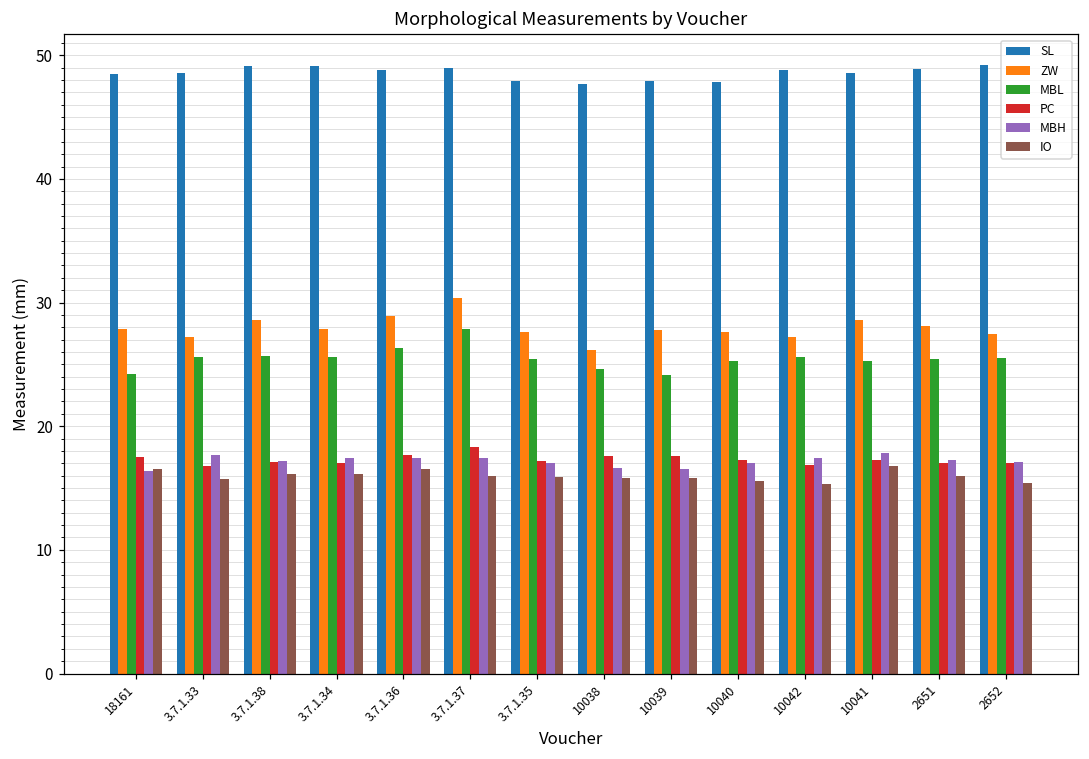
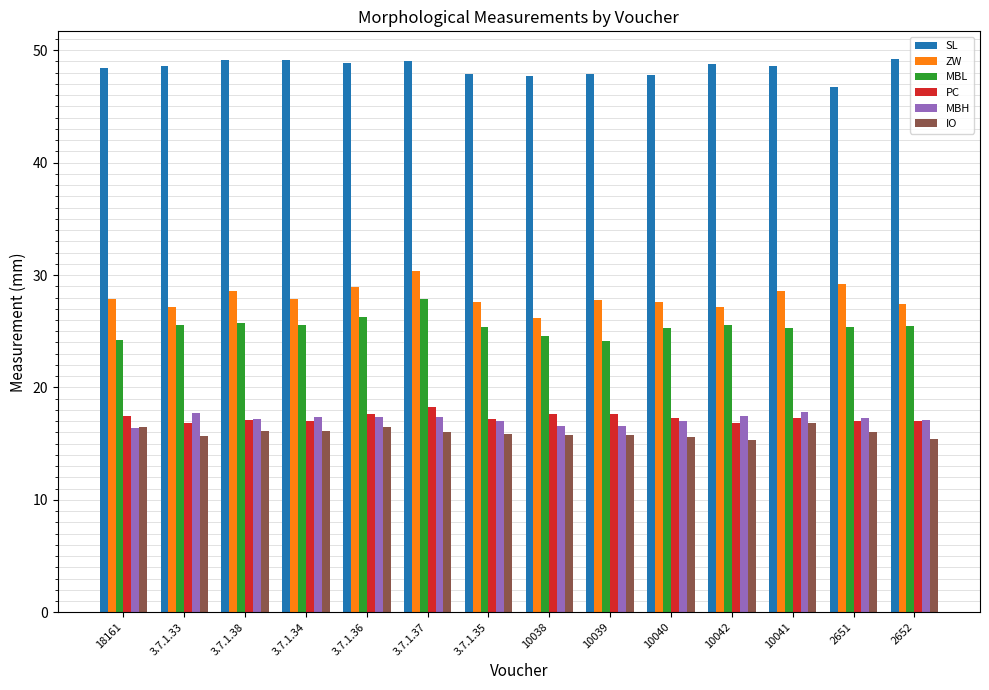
  {
    "SL": {
      "18161": 48.5,
      "3.7.1.33": 48.6,
      "3.7.1.38": 49.1,
      "3.7.1.34": 49.1,
      "3.7.1.36": 48.8,
      "3.7.1.37": 49.0,
      "3.7.1.35": 47.9,
      "10038": 47.7,
      "10039": 47.9,
      "10040": 47.8,
      "10042": 48.8,
      "10041": 48.6,
-     "2651": 48.9,
+     "2651": 46.7,
      "2652": 49.2
    },
    "ZW": {
      "18161": 27.9,
      "3.7.1.33": 27.2,
      "3.7.1.38": 28.6,
      "3.7.1.34": 27.9,
      "3.7.1.36": 28.9,
      "3.7.1.37": 30.4,
      "3.7.1.35": 27.6,
      "10038": 26.2,
      "10039": 27.8,
      "10040": 27.6,
      "10042": 27.2,
      "10041": 28.6,
-     "2651": 28.1,
+     "2651": 29.2,
      "2652": 27.5
    },
    "MBL": {
      "18161": 24.2,
      "3.7.1.33": 25.6,
      "3.7.1.38": 25.7,
      "3.7.1.34": 25.6,
      "3.7.1.36": 26.3,
      "3.7.1.37": 27.9,
      "3.7.1.35": 25.4,
      "10038": 24.6,
      "10039": 24.1,
      "10040": 25.3,
      "10042": 25.6,
      "10041": 25.3,
      "2651": 25.4,
      "2652": 25.5
    },
    "PC": {
      "18161": 17.5,
      "3.7.1.33": 16.8,
      "3.7.1.38": 17.1,
      "3.7.1.34": 17.0,
      "3.7.1.36": 17.7,
      "3.7.1.37": 18.3,
      "3.7.1.35": 17.2,
      "10038": 17.6,
      "10039": 17.6,
      "10040": 17.3,
      "10042": 16.8,
      "10041": 17.3,
      "2651": 17.0,
      "2652": 17.0
    },
    "MBH": {
      "18161": 16.4,
      "3.7.1.33": 17.7,
      "3.7.1.38": 17.2,
      "3.7.1.34": 17.4,
      "3.7.1.36": 17.4,
      "3.7.1.37": 17.4,
      "3.7.1.35": 17.0,
      "10038": 16.6,
      "10039": 16.5,
      "10040": 17.0,
      "10042": 17.4,
      "10041": 17.8,
      "2651": 17.3,
      "2652": 17.1
    },
    "IO": {
      "18161": 16.5,
      "3.7.1.33": 15.7,
      "3.7.1.38": 16.1,
      "3.7.1.34": 16.1,
      "3.7.1.36": 16.5,
      "3.7.1.37": 16.0,
      "3.7.1.35": 15.9,
      "10038": 15.8,
      "10039": 15.8,
      "10040": 15.6,
      "10042": 15.3,
      "10041": 16.8,
      "2651": 16.0,
      "2652": 15.4
    }
  }
